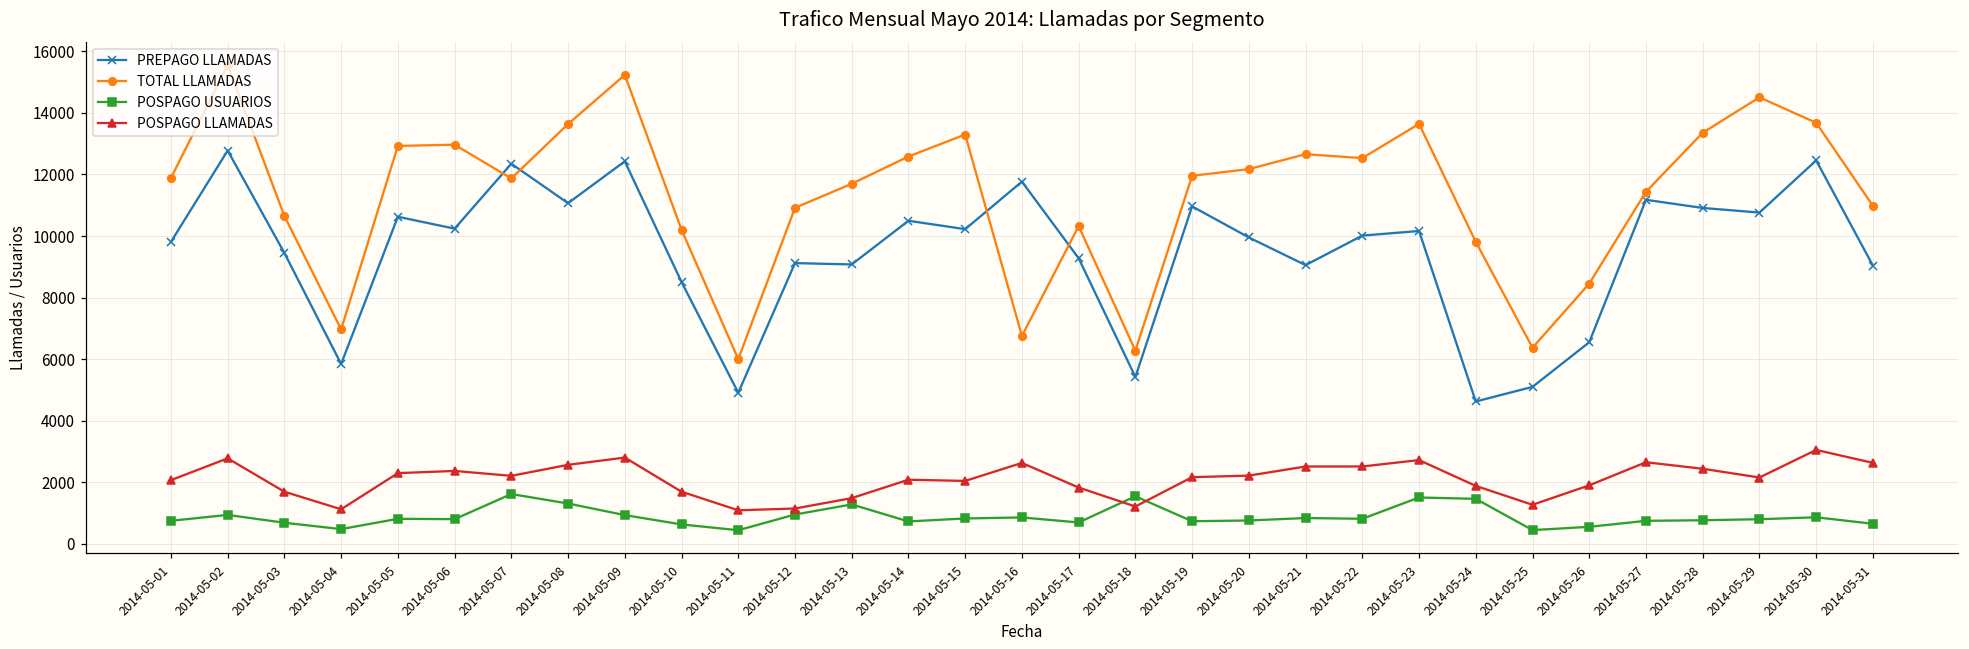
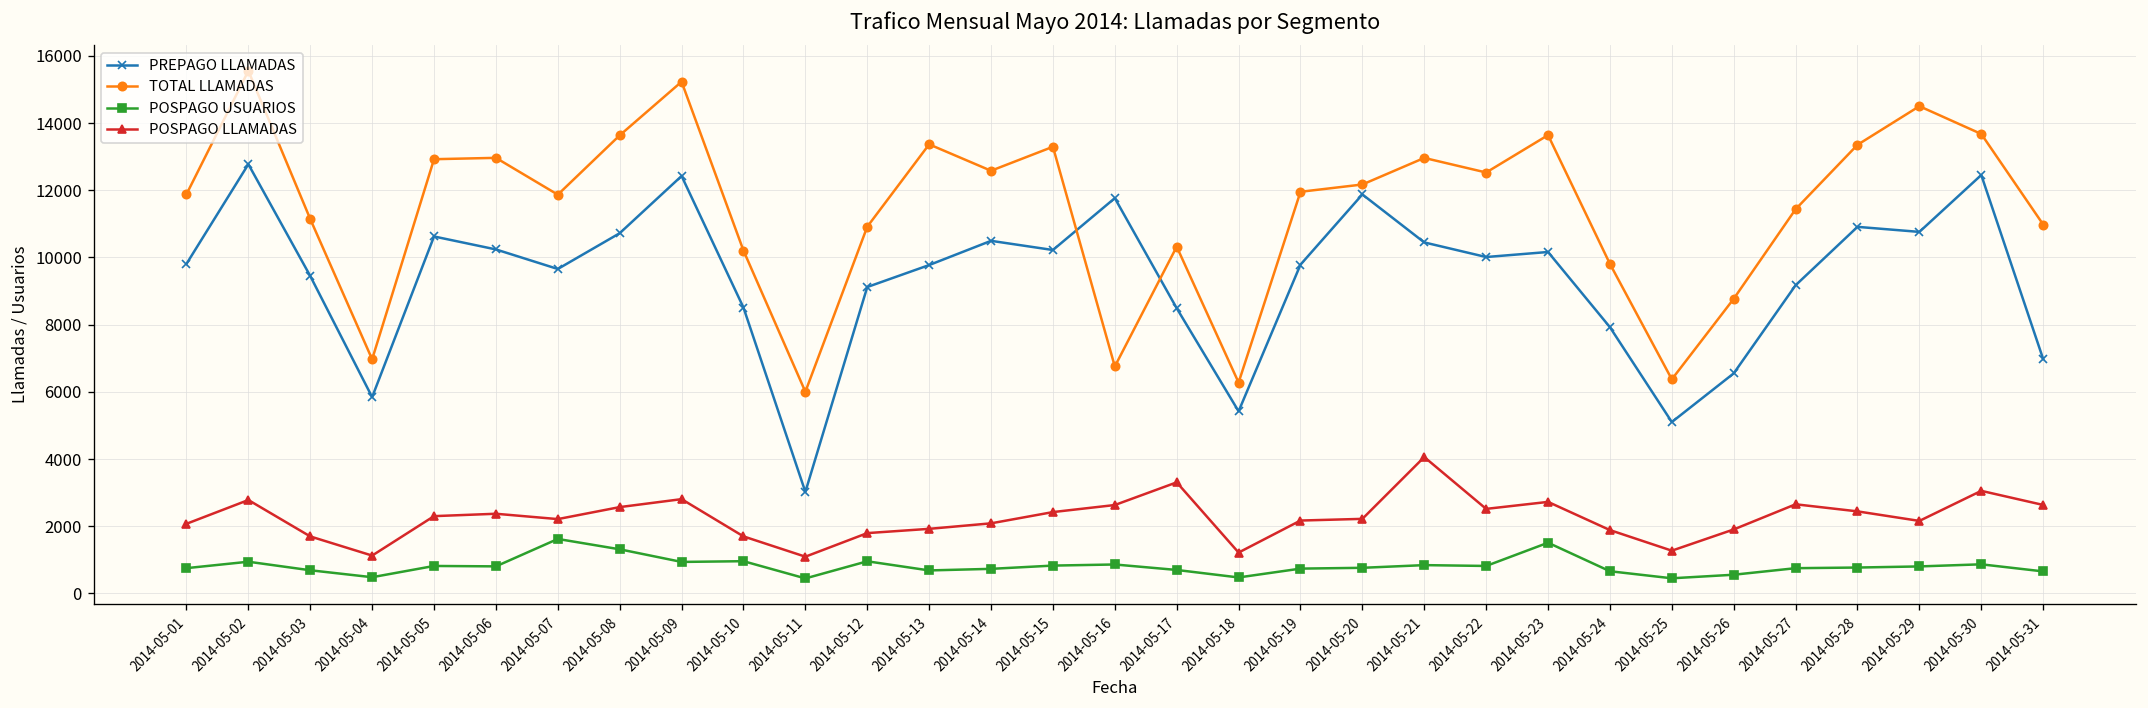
  {
    "PREPAGO LLAMADAS": {
      "2014-05-01": 9800,
      "2014-05-02": 12800,
      "2014-05-03": 9400,
      "2014-05-04": 5800,
      "2014-05-05": 10600,
      "2014-05-06": 10200,
-     "2014-05-07": 12300,
-     "2014-05-08": 11100,
+     "2014-05-07": 9700,
+     "2014-05-08": 10700,
      "2014-05-09": 12400,
      "2014-05-10": 8500,
-     "2014-05-11": 4900,
+     "2014-05-11": 3000,
      "2014-05-12": 9100,
-     "2014-05-13": 9100,
+     "2014-05-13": 9800,
      "2014-05-14": 10500,
      "2014-05-15": 10200,
      "2014-05-16": 11800,
-     "2014-05-17": 9300,
+     "2014-05-17": 8500,
      "2014-05-18": 5400,
-     "2014-05-19": 11000,
-     "2014-05-20": 10000,
-     "2014-05-21": 9100,
+     "2014-05-19": 9800,
+     "2014-05-20": 11900,
+     "2014-05-21": 10400,
      "2014-05-22": 10000,
      "2014-05-23": 10200,
-     "2014-05-24": 4600,
+     "2014-05-24": 7900,
      "2014-05-25": 5100,
      "2014-05-26": 6600,
-     "2014-05-27": 11200,
+     "2014-05-27": 9200,
      "2014-05-28": 10900,
      "2014-05-29": 10800,
      "2014-05-30": 12500,
-     "2014-05-31": 9000
+     "2014-05-31": 7000
    },
    "TOTAL LLAMADAS": {
      "2014-05-01": 11900,
-     "2014-05-03": 10600,
+     "2014-05-03": 11100,
      "2014-05-04": 7000,
      "2014-05-05": 12900,
      "2014-05-06": 13000,
      "2014-05-07": 11900,
      "2014-05-08": 13600,
      "2014-05-09": 15200,
      "2014-05-10": 10200,
      "2014-05-11": 6000,
      "2014-05-12": 10900,
-     "2014-05-13": 11700,
+     "2014-05-13": 13400,
      "2014-05-14": 12600,
      "2014-05-15": 13300,
      "2014-05-16": 6800,
      "2014-05-17": 10300,
      "2014-05-18": 6300,
      "2014-05-19": 12000,
      "2014-05-20": 12200,
-     "2014-05-21": 12700,
+     "2014-05-21": 13000,
      "2014-05-22": 12500,
      "2014-05-23": 13600,
      "2014-05-24": 9800,
      "2014-05-25": 6400,
-     "2014-05-26": 8500,
+     "2014-05-26": 8800,
      "2014-05-27": 11400,
      "2014-05-28": 13400,
      "2014-05-29": 14500,
      "2014-05-30": 13700,
      "2014-05-31": 11000
    },
    "POSPAGO USUARIOS": {
      "2014-05-01": 800,
      "2014-05-02": 900,
      "2014-05-03": 700,
      "2014-05-04": 500,
      "2014-05-05": 800,
      "2014-05-06": 800,
      "2014-05-07": 1600,
      "2014-05-08": 1300,
      "2014-05-09": 900,
-     "2014-05-10": 600,
+     "2014-05-10": 1000,
      "2014-05-11": 400,
      "2014-05-12": 1000,
-     "2014-05-13": 1300,
+     "2014-05-13": 700,
      "2014-05-14": 700,
      "2014-05-15": 800,
      "2014-05-16": 900,
      "2014-05-17": 700,
-     "2014-05-18": 1500,
+     "2014-05-18": 500,
      "2014-05-19": 700,
      "2014-05-20": 800,
      "2014-05-21": 800,
      "2014-05-22": 800,
      "2014-05-23": 1500,
-     "2014-05-24": 1500,
+     "2014-05-24": 700,
      "2014-05-25": 500,
      "2014-05-26": 600,
      "2014-05-27": 800,
      "2014-05-28": 800,
      "2014-05-29": 800,
      "2014-05-30": 900,
      "2014-05-31": 700
    },
    "POSPAGO LLAMADAS": {
      "2014-05-01": 2100,
      "2014-05-02": 2800,
      "2014-05-03": 1700,
      "2014-05-04": 1100,
      "2014-05-05": 2300,
      "2014-05-06": 2400,
      "2014-05-07": 2200,
      "2014-05-08": 2600,
      "2014-05-09": 2800,
      "2014-05-10": 1700,
      "2014-05-11": 1100,
-     "2014-05-12": 1200,
-     "2014-05-13": 1500,
+     "2014-05-12": 1800,
+     "2014-05-13": 1900,
      "2014-05-14": 2100,
-     "2014-05-15": 2000,
+     "2014-05-15": 2400,
      "2014-05-16": 2600,
-     "2014-05-17": 1800,
+     "2014-05-17": 3300,
      "2014-05-18": 1200,
      "2014-05-19": 2200,
      "2014-05-20": 2200,
-     "2014-05-21": 2500,
+     "2014-05-21": 4100,
      "2014-05-22": 2500,
      "2014-05-23": 2700,
      "2014-05-24": 1900,
      "2014-05-25": 1300,
      "2014-05-26": 1900,
      "2014-05-27": 2700,
      "2014-05-28": 2400,
      "2014-05-29": 2200,
      "2014-05-30": 3100,
      "2014-05-31": 2600
    }
  }
